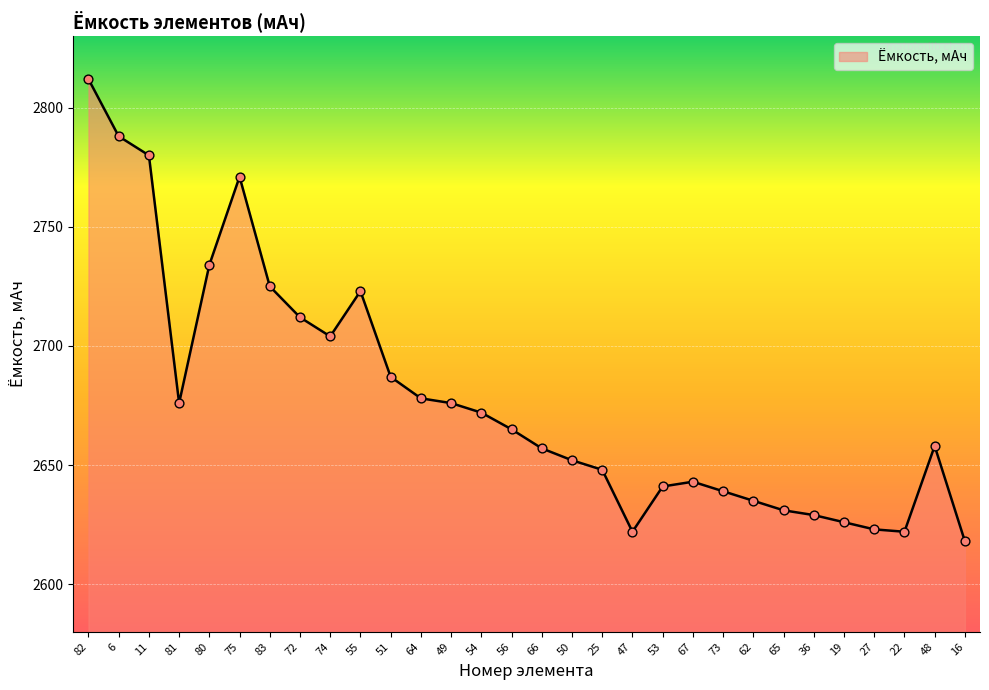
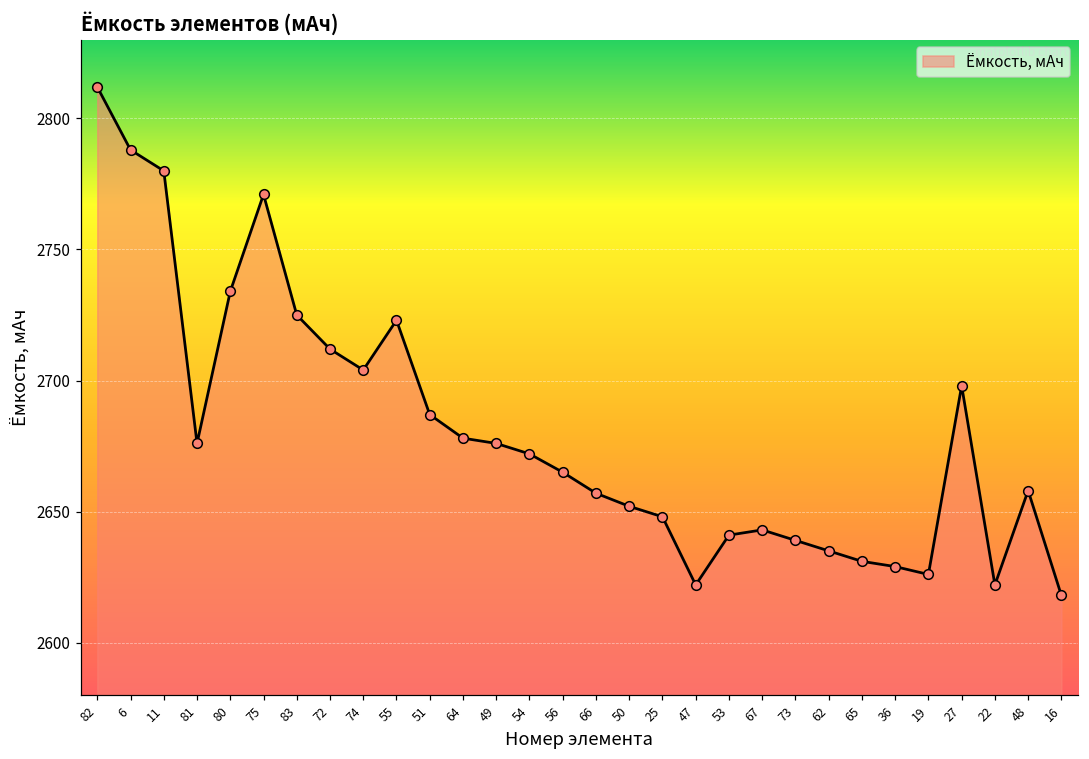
  {
    "82": 2812,
    "6": 2788,
    "11": 2780,
    "81": 2676,
    "80": 2734,
    "75": 2771,
    "83": 2725,
    "72": 2712,
    "74": 2704,
    "55": 2723,
    "51": 2687,
    "64": 2678,
    "49": 2676,
    "54": 2672,
    "56": 2665,
    "66": 2657,
    "50": 2652,
    "25": 2648,
    "47": 2622,
    "53": 2641,
    "67": 2643,
    "73": 2639,
    "62": 2635,
    "65": 2631,
    "36": 2629,
    "19": 2626,
-   "27": 2623,
+   "27": 2698,
    "22": 2622,
    "48": 2658,
    "16": 2618
  }
